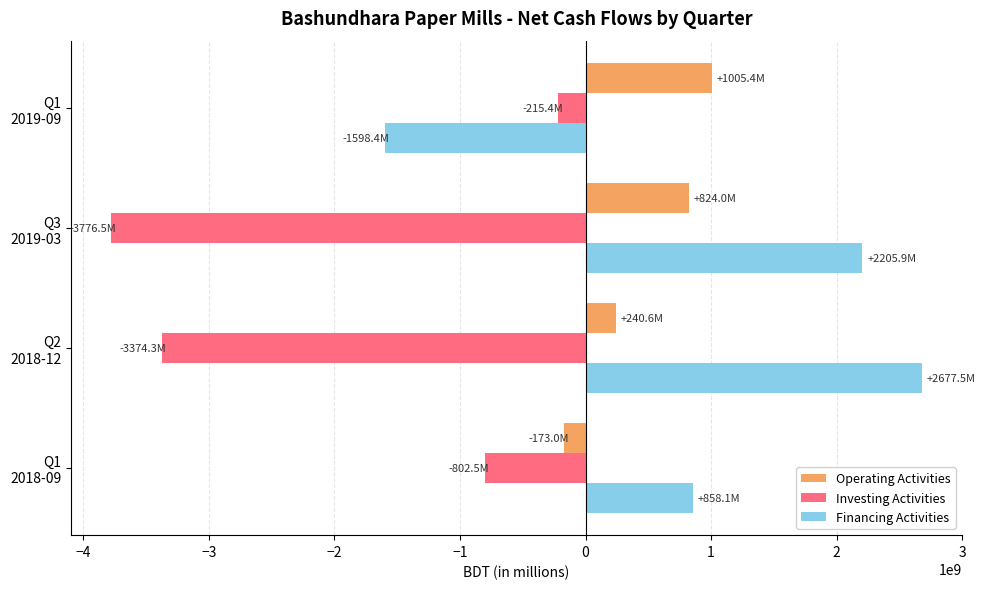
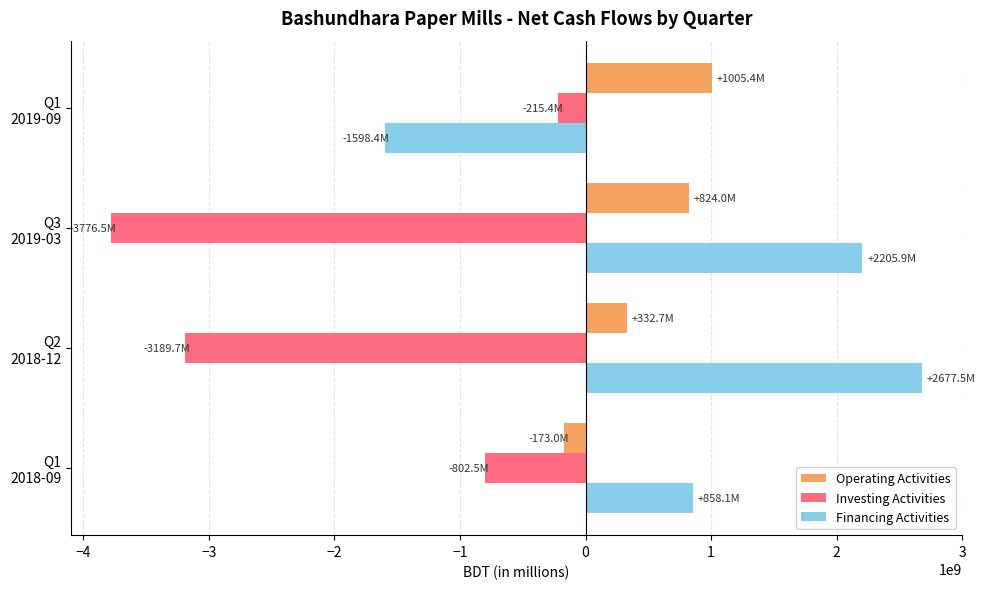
  {
    "Operating Activities": {
      "Q1 2019-09": "+1005.4M",
      "Q3 2019-03": "+824.0M",
-     "Q2 2018-12": "+240.6M",
+     "Q2 2018-12": "+332.7M",
      "Q1 2018-09": "-173.0M"
    },
    "Investing Activities": {
      "Q1 2019-09": "-215.4M",
      "Q3 2019-03": "-3776.5M",
-     "Q2 2018-12": "-3374.3M",
+     "Q2 2018-12": "-3189.7M",
      "Q1 2018-09": "-802.5M"
    },
    "Financing Activities": {
      "Q1 2019-09": "-1598.4M",
      "Q3 2019-03": "+2205.9M",
      "Q2 2018-12": "+2677.5M",
      "Q1 2018-09": "+858.1M"
    }
  }
